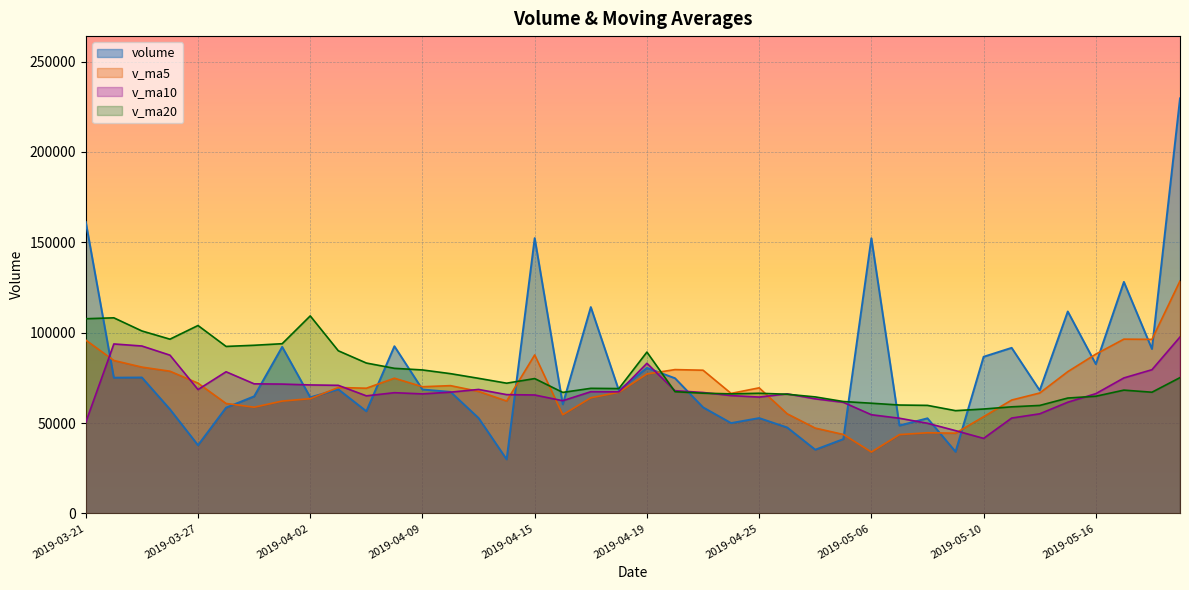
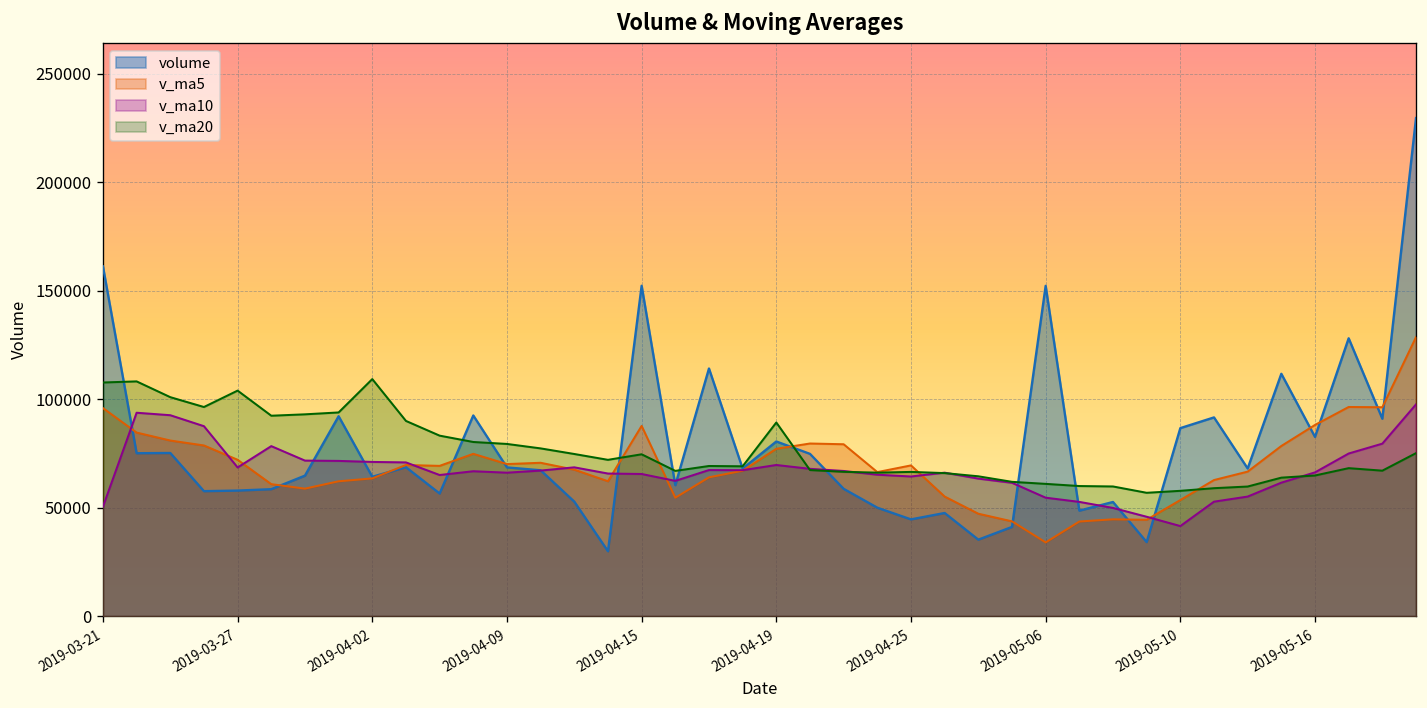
  {
    "volume": {
      "2019-03-21": 161000,
-     "2019-03-27": 38000,
+     "2019-03-27": 58000,
      "2019-04-09": 69000,
      "2019-04-15": 152000,
      "2019-04-19": 81000,
-     "2019-04-25": 53000,
+     "2019-04-25": 45000,
      "2019-05-06": 152000,
      "2019-05-10": 87000,
      "2019-05-16": 83000
    },
    "v_ma5": {
      "2019-03-21": 96000,
      "2019-03-27": 72000,
      "2019-04-09": 70000,
      "2019-04-15": 88000,
      "2019-04-19": 77000,
      "2019-04-25": 69000,
      "2019-05-06": 34000,
      "2019-05-10": 54000,
      "2019-05-16": 88000
    },
    "v_ma10": {
      "2019-03-21": 50000,
      "2019-03-27": 69000,
      "2019-04-02": 71000,
      "2019-04-09": 66000,
      "2019-04-15": 66000,
-     "2019-04-19": 83000,
+     "2019-04-19": 70000,
      "2019-04-25": 64000,
      "2019-05-06": 55000,
      "2019-05-10": 42000,
      "2019-05-16": 66000
    },
    "v_ma20": {
      "2019-03-21": 108000,
      "2019-03-27": 104000,
      "2019-04-02": 109000,
      "2019-04-09": 79000,
      "2019-04-15": 75000,
      "2019-04-19": 89000,
      "2019-04-25": 66000,
      "2019-05-06": 61000,
      "2019-05-10": 58000,
      "2019-05-16": 65000
    }
  }
